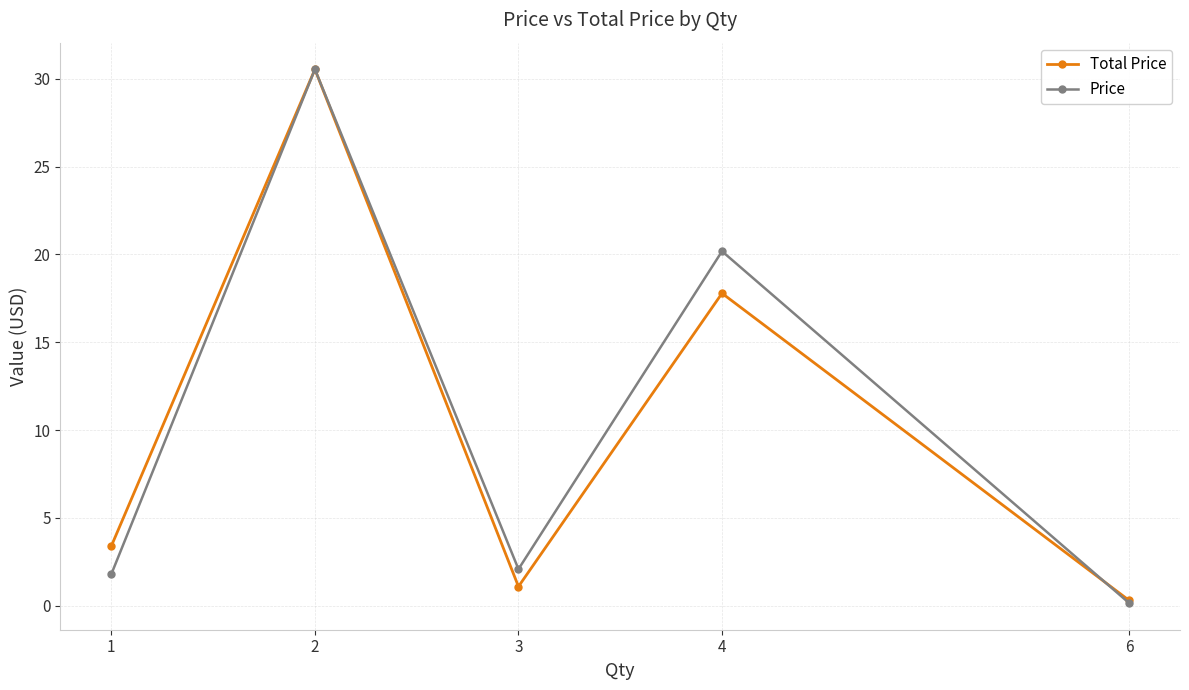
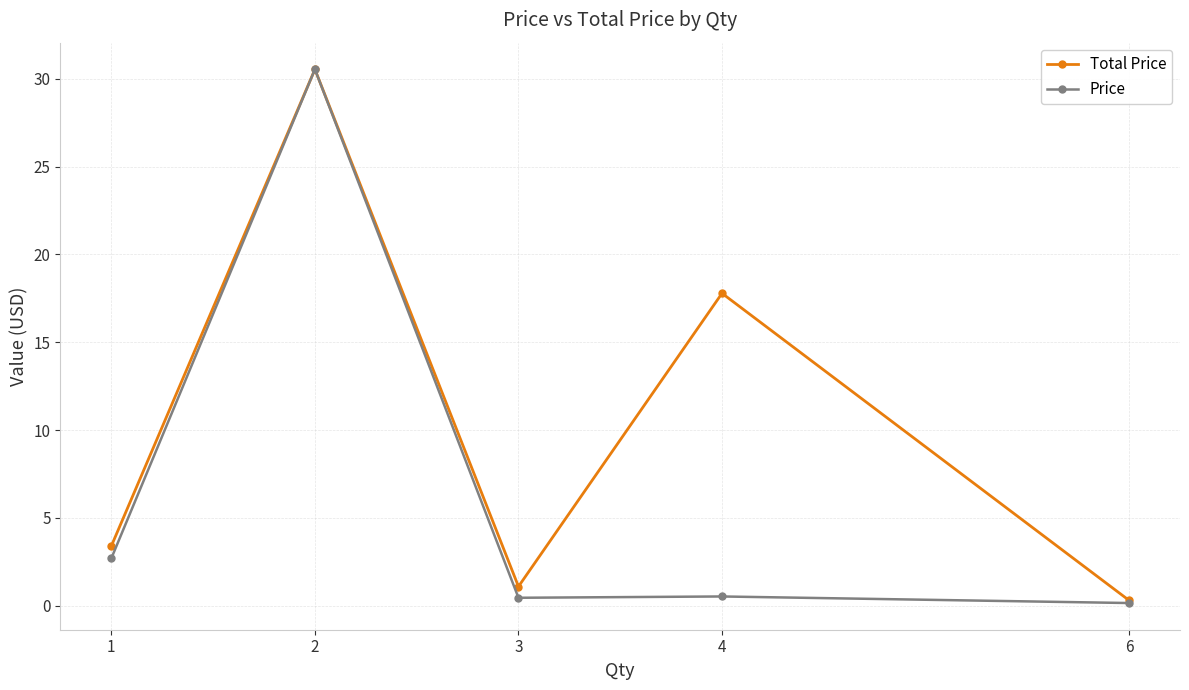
  {
    "Total Price": {
      "1": 3.4,
      "3": 1.1,
      "4": 17.8,
      "6": 0.3
    },
    "Price": {
-     "1": 1.8,
-     "3": 2.1,
-     "4": 20.2,
+     "1": 2.7,
+     "3": 0.5,
+     "4": 0.5,
      "6": 0.2
    }
  }
